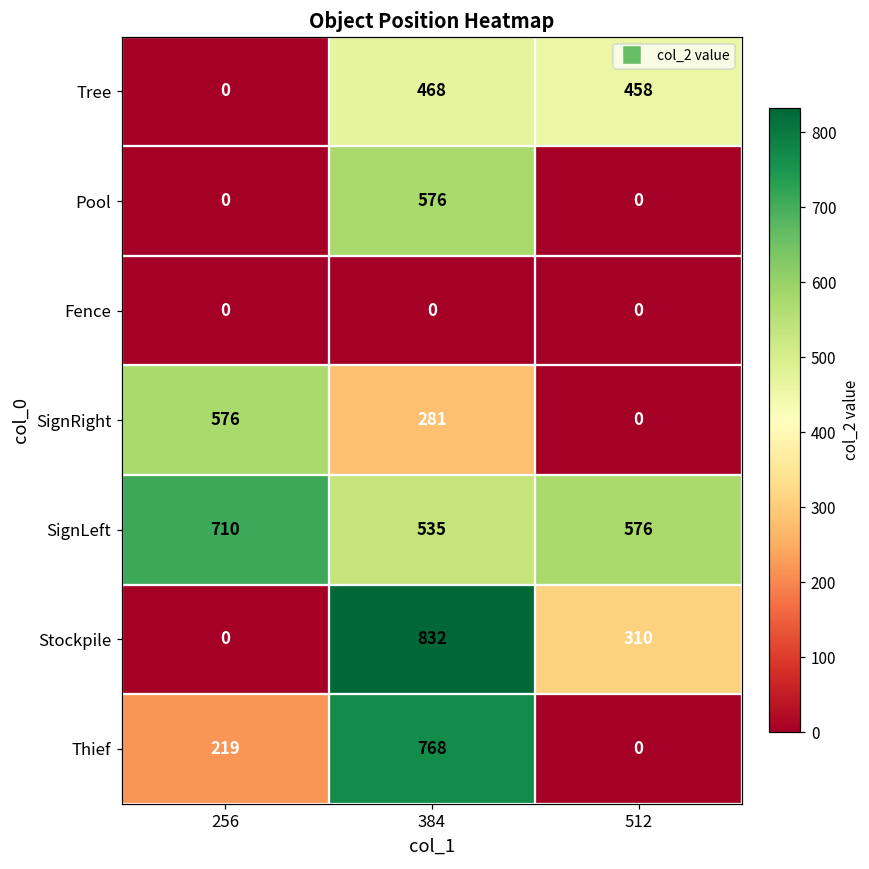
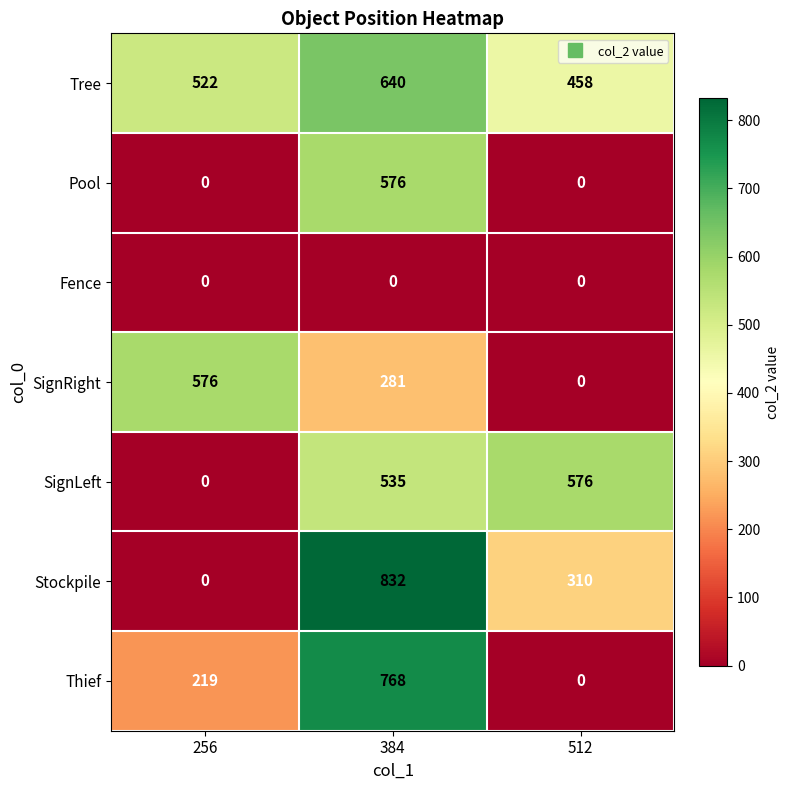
  {
    "Tree": {
-     "256": 0,
-     "384": 468,
+     "256": 522,
+     "384": 640,
      "512": 458
    },
    "Pool": {
      "256": 0,
      "384": 576,
      "512": 0
    },
    "Fence": {
      "256": 0,
      "384": 0,
      "512": 0
    },
    "SignRight": {
      "256": 576,
      "384": 281,
      "512": 0
    },
    "SignLeft": {
-     "256": 710,
+     "256": 0,
      "384": 535,
      "512": 576
    },
    "Stockpile": {
      "256": 0,
      "384": 832,
      "512": 310
    },
    "Thief": {
      "256": 219,
      "384": 768,
      "512": 0
    }
  }
